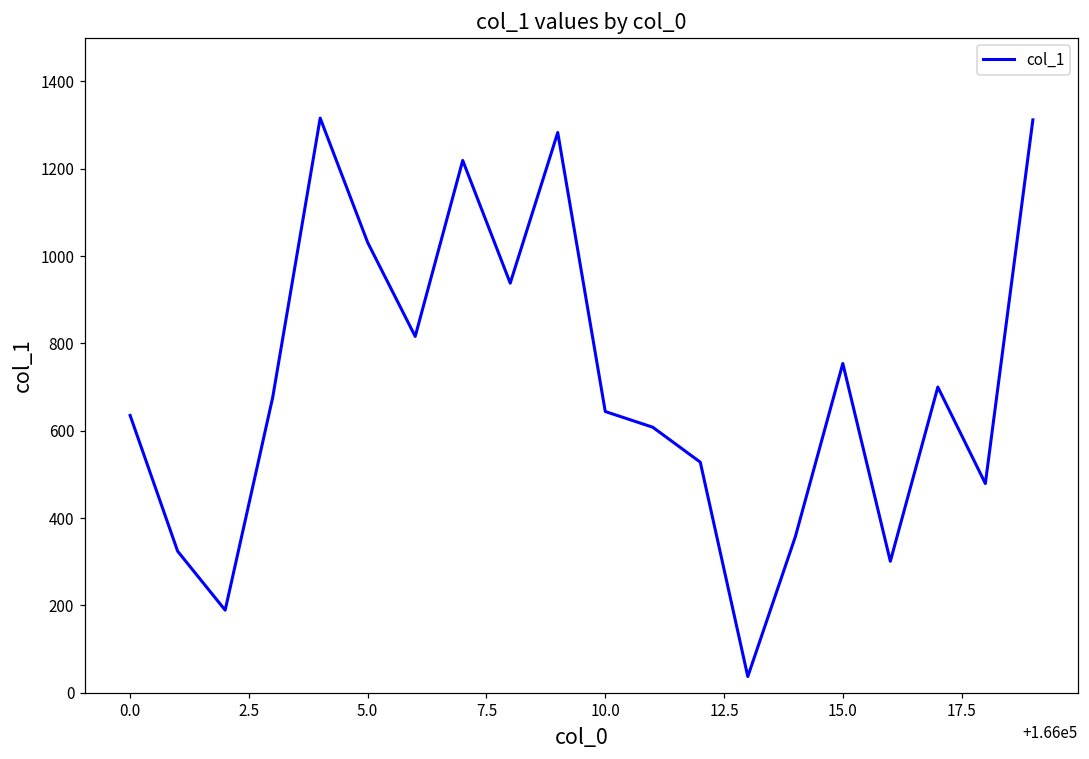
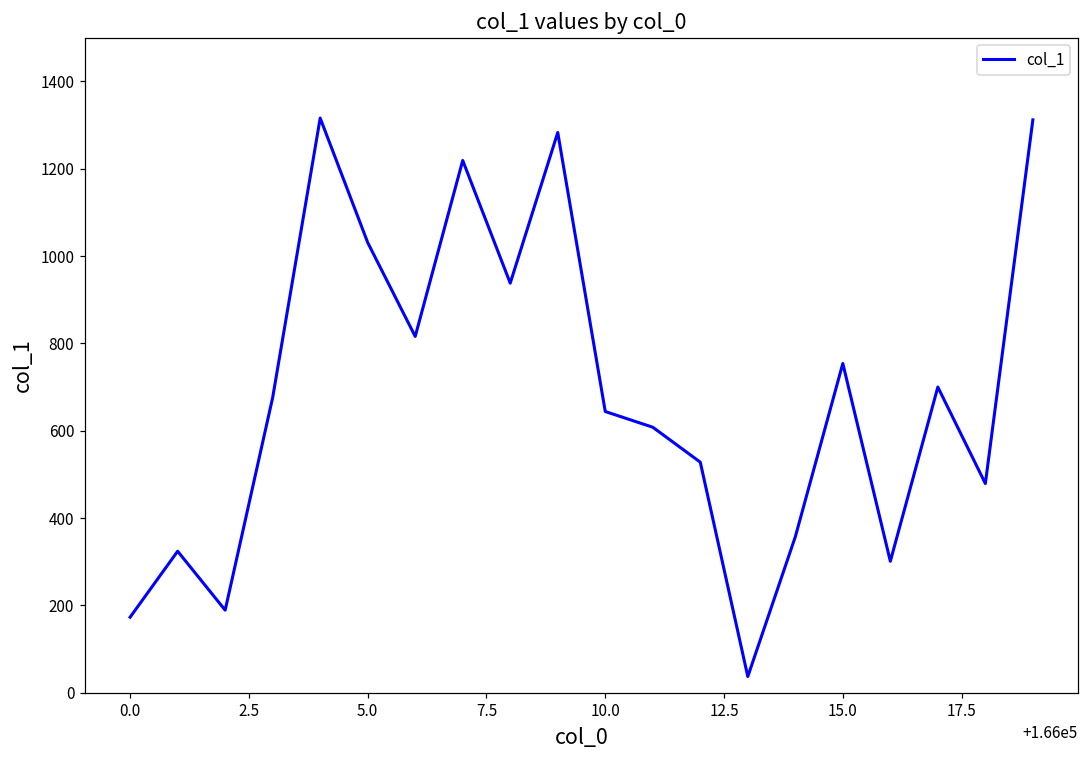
  {
-   "0.0": 640,
+   "0.0": 170,
    "5.0": 1030,
    "10.0": 640,
    "15.0": 750
  }
